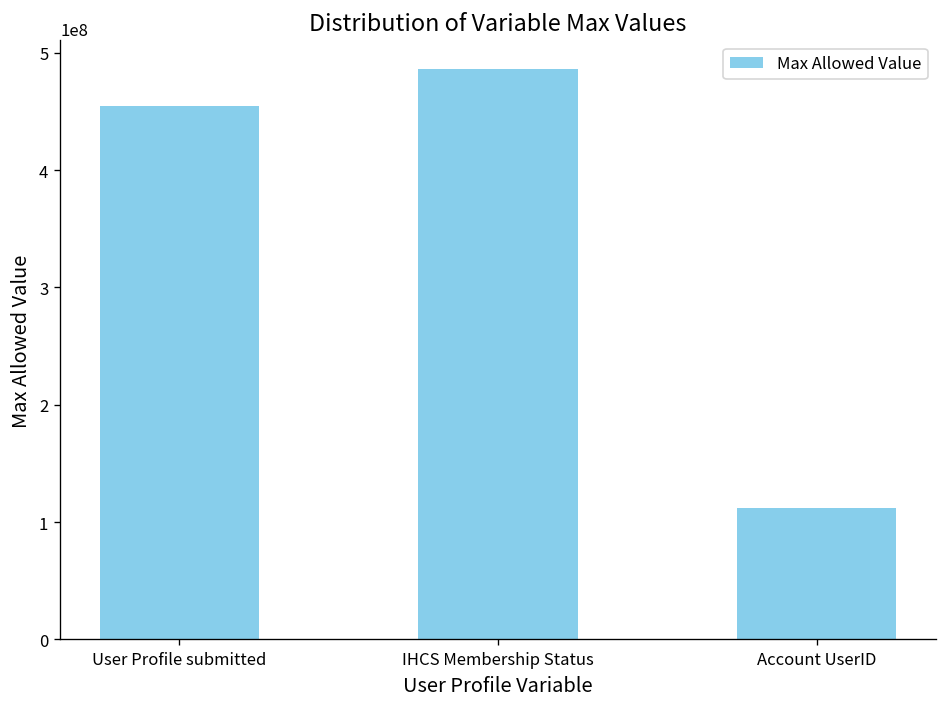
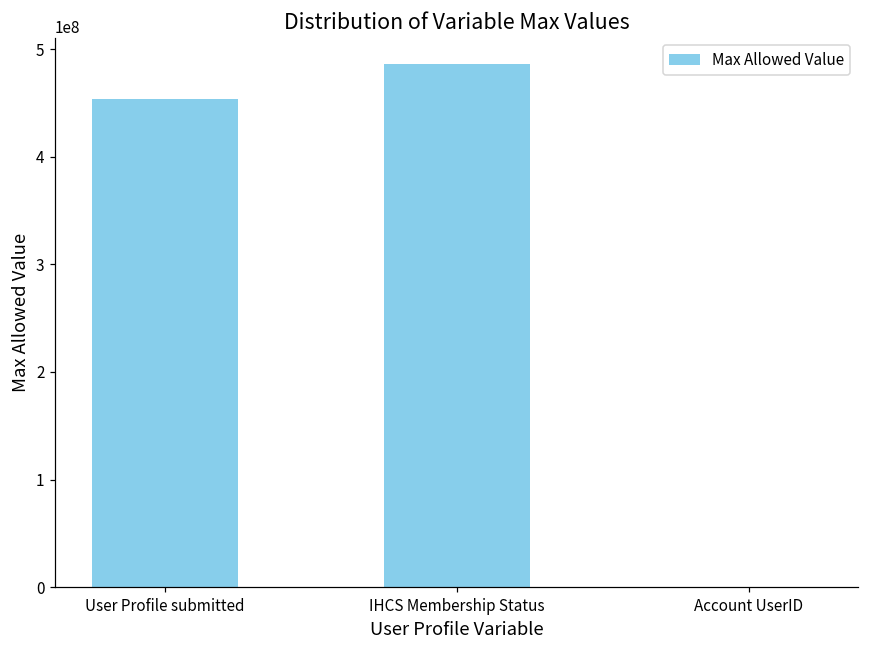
  {
    "User Profile submitted": 450000000,
    "IHCS Membership Status": 490000000,
-   "Account UserID": 110000000
+   "Account UserID": 0
  }
